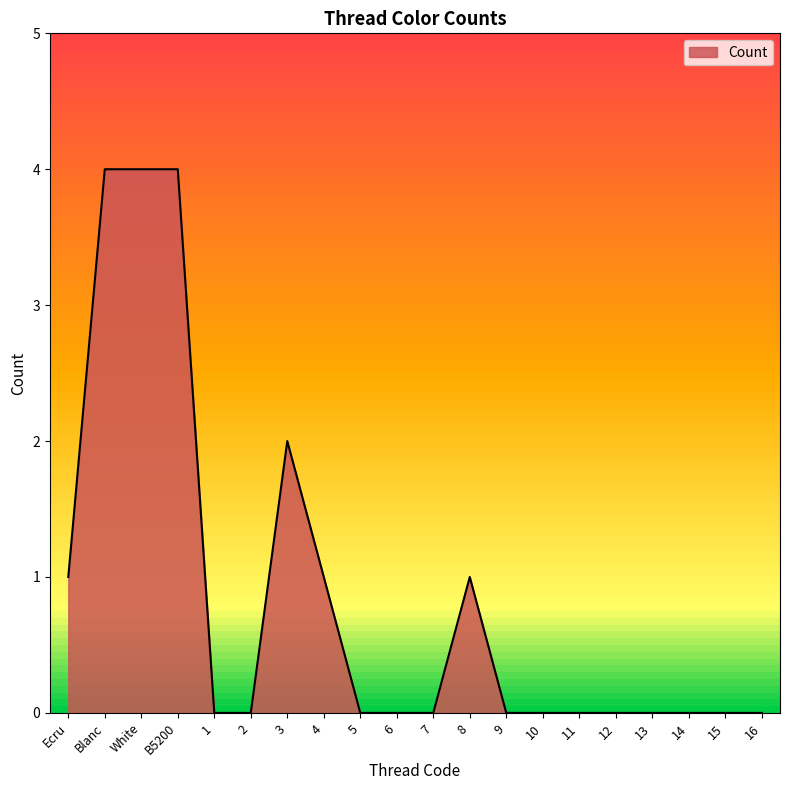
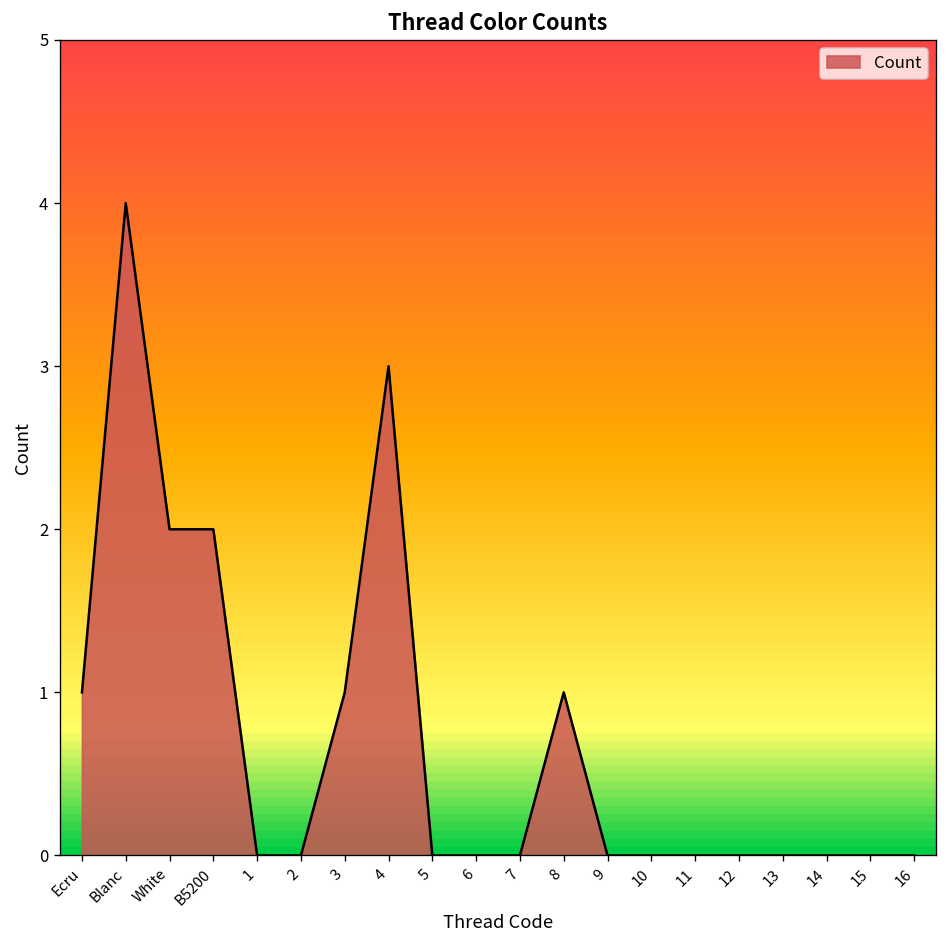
  {
    "Ecru": 1,
    "Blanc": 4,
-   "White": 4,
-   "B5200": 4,
+   "White": 2,
+   "B5200": 2,
    "1": 0,
    "2": 0,
-   "3": 2,
-   "4": 1,
+   "3": 1,
+   "4": 3,
    "5": 0,
    "6": 0,
    "7": 0,
    "8": 1,
    "9": 0,
    "10": 0,
    "11": 0,
    "12": 0,
    "13": 0,
    "14": 0,
    "15": 0,
    "16": 0
  }
